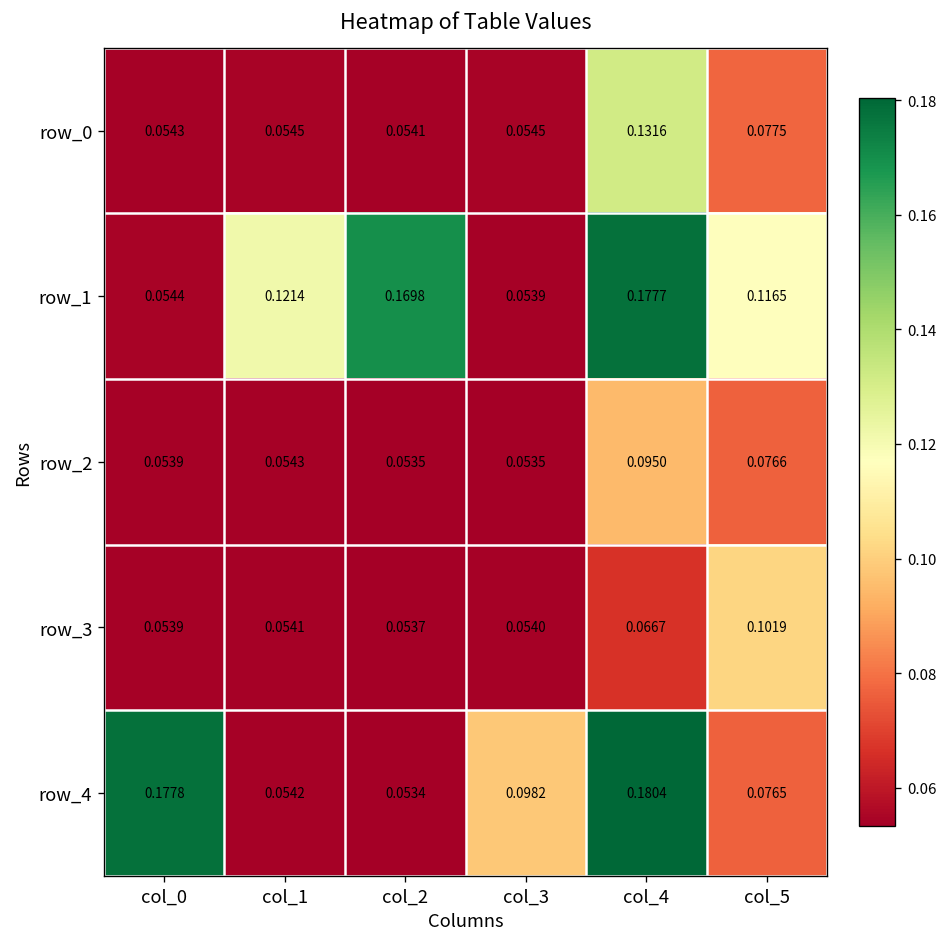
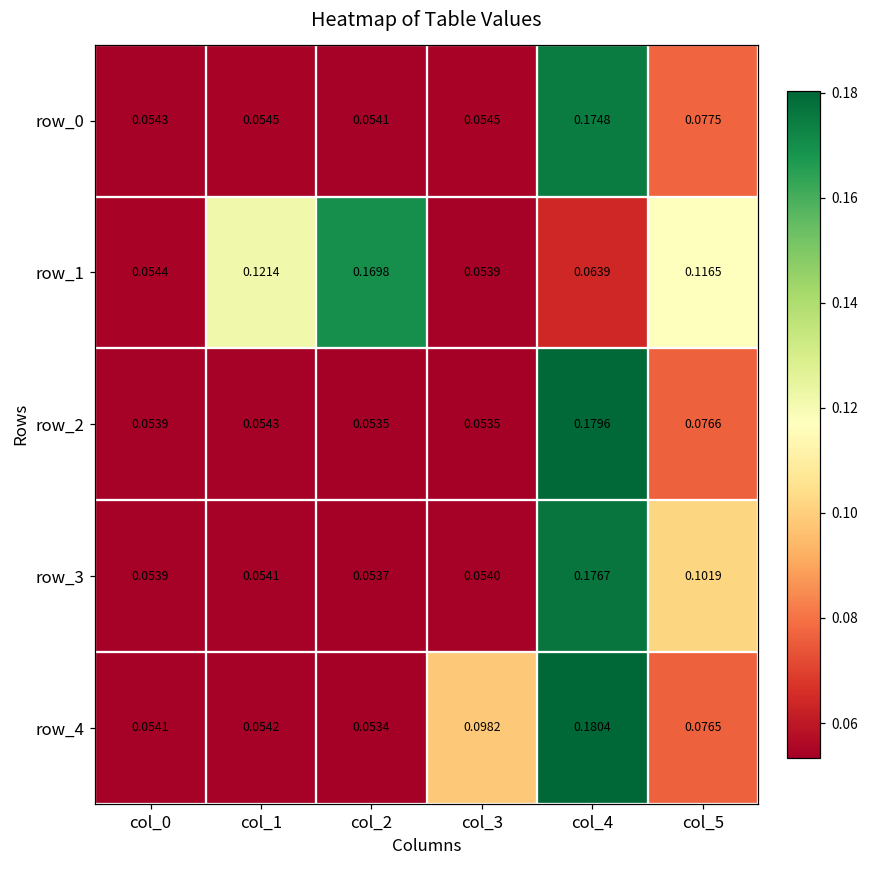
  {
    "row_0": {
      "col_0": 0.0543,
      "col_1": 0.0545,
      "col_2": 0.0541,
      "col_3": 0.0545,
-     "col_4": 0.1316,
+     "col_4": 0.1748,
      "col_5": 0.0775
    },
    "row_1": {
      "col_0": 0.0544,
      "col_1": 0.1214,
      "col_2": 0.1698,
      "col_3": 0.0539,
-     "col_4": 0.1777,
+     "col_4": 0.0639,
      "col_5": 0.1165
    },
    "row_2": {
      "col_0": 0.0539,
      "col_1": 0.0543,
      "col_2": 0.0535,
      "col_3": 0.0535,
-     "col_4": 0.0950,
+     "col_4": 0.1796,
      "col_5": 0.0766
    },
    "row_3": {
      "col_0": 0.0539,
      "col_1": 0.0541,
      "col_2": 0.0537,
      "col_3": 0.0540,
-     "col_4": 0.0667,
+     "col_4": 0.1767,
      "col_5": 0.1019
    },
    "row_4": {
-     "col_0": 0.1778,
+     "col_0": 0.0541,
      "col_1": 0.0542,
      "col_2": 0.0534,
      "col_3": 0.0982,
      "col_4": 0.1804,
      "col_5": 0.0765
    }
  }
